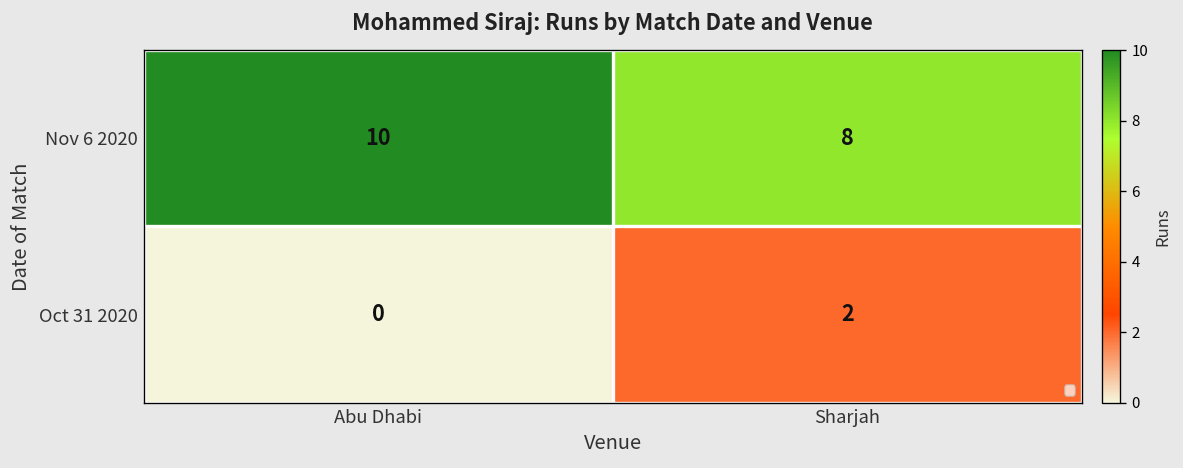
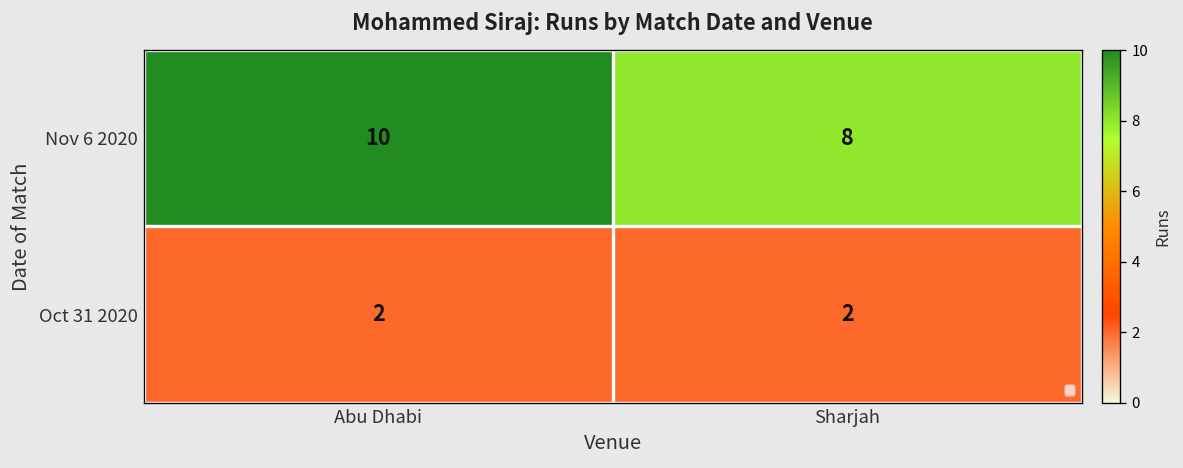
  {
    "Nov 6 2020": {
      "Abu Dhabi": 10,
      "Sharjah": 8
    },
    "Oct 31 2020": {
-     "Abu Dhabi": 0,
+     "Abu Dhabi": 2,
      "Sharjah": 2
    }
  }
